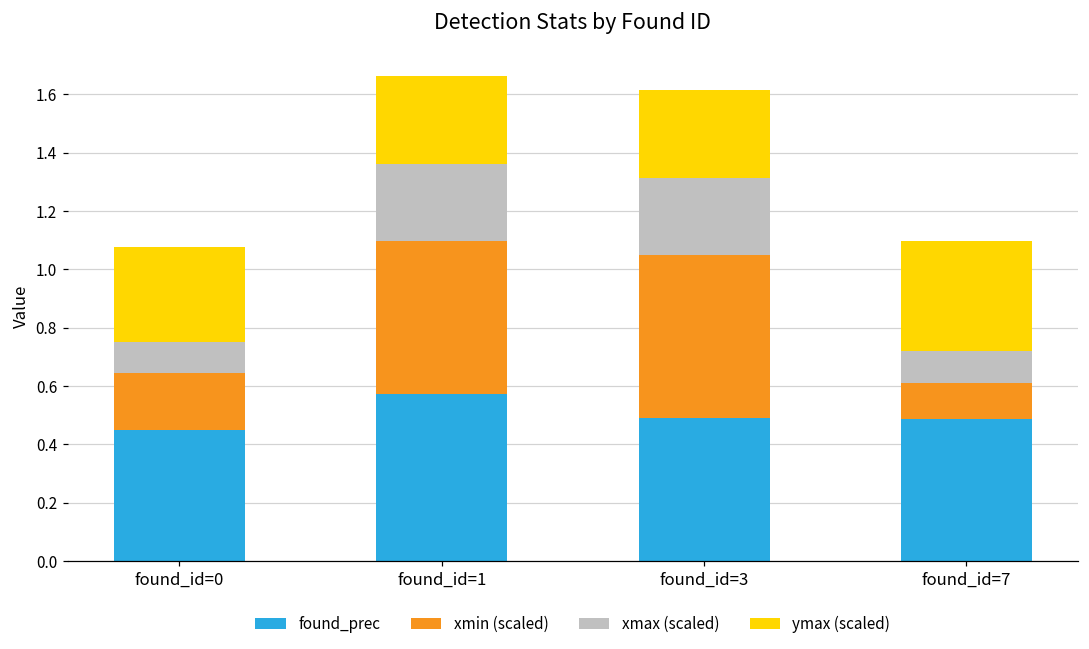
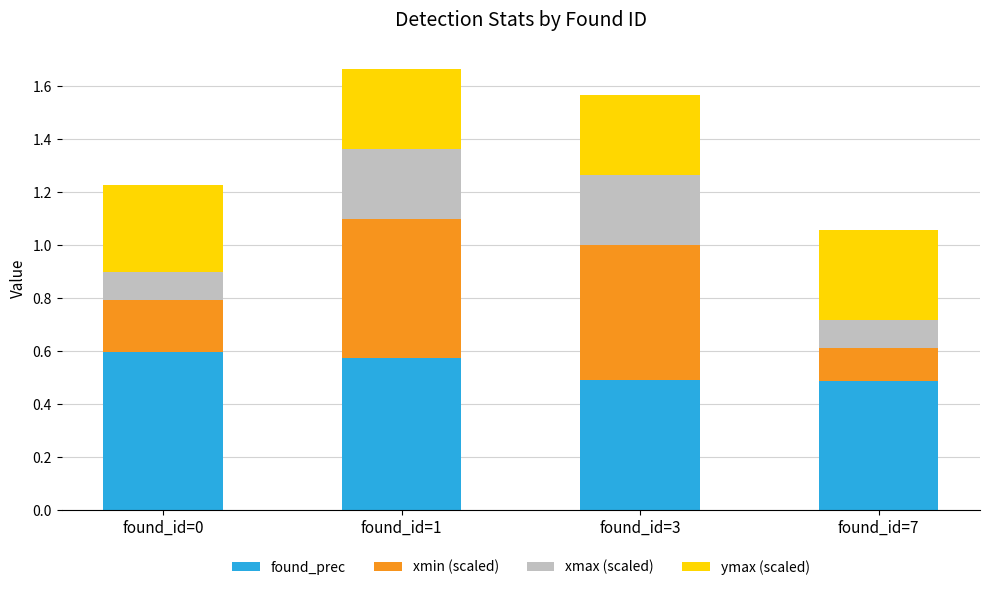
  {
    "found_prec": {
-     "found_id=0": 0.45,
+     "found_id=0": 0.60,
      "found_id=1": 0.57,
      "found_id=3": 0.49,
      "found_id=7": 0.49
    },
    "xmin (scaled)": {
      "found_id=0": 0.20,
      "found_id=1": 0.52,
-     "found_id=3": 0.56,
+     "found_id=3": 0.51,
      "found_id=7": 0.12
    },
    "xmax (scaled)": {
      "found_id=0": 0.10,
      "found_id=1": 0.26,
      "found_id=3": 0.26,
      "found_id=7": 0.11
    },
    "ymax (scaled)": {
      "found_id=0": 0.33,
      "found_id=1": 0.30,
      "found_id=3": 0.30,
-     "found_id=7": 0.38
+     "found_id=7": 0.34
    }
  }
